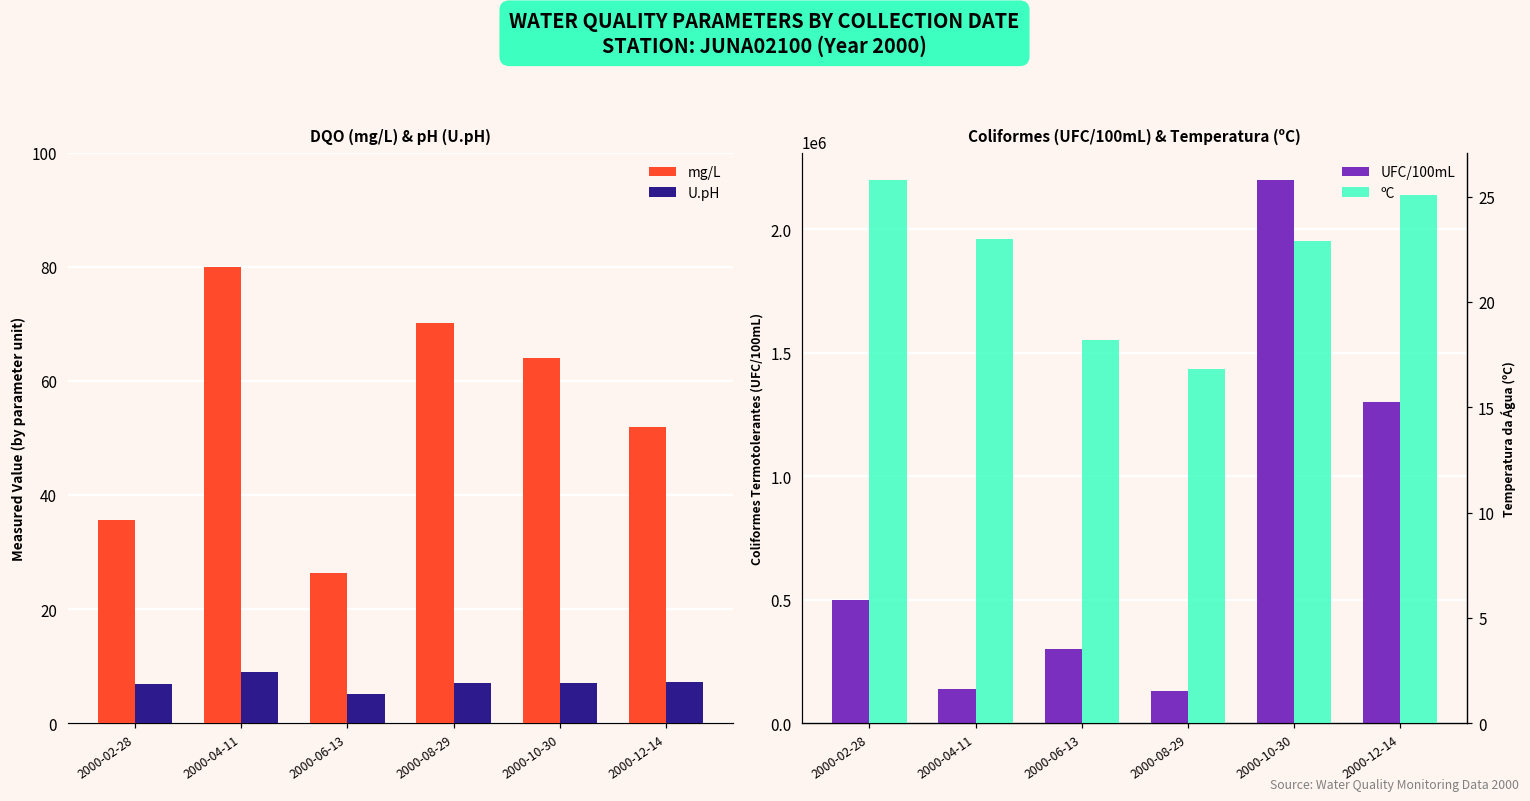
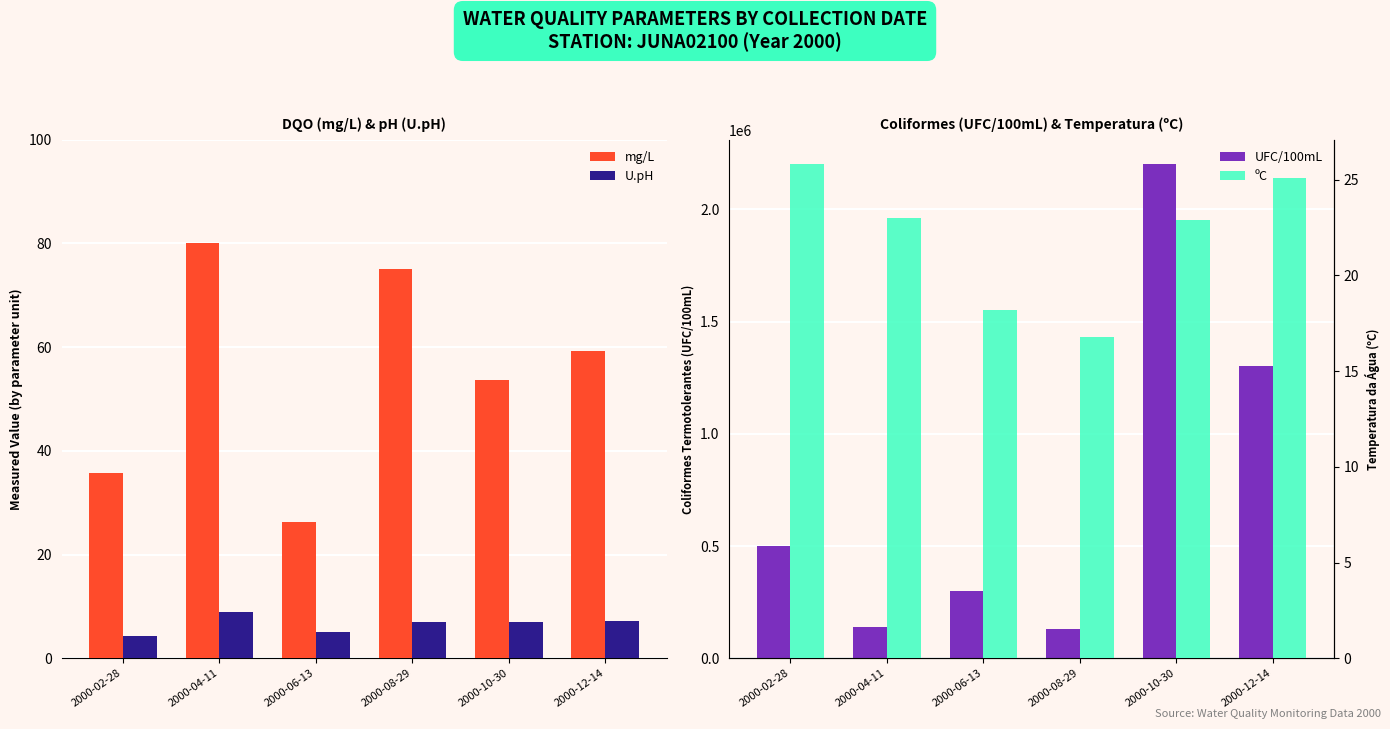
  {
    "DQO (mg/L) & pH (U.pH)": {
      "mg/L": {
        "2000-02-28": 36,
        "2000-04-11": 80,
        "2000-06-13": 26,
-       "2000-08-29": 70,
-       "2000-10-30": 64,
-       "2000-12-14": 52
+       "2000-08-29": 75,
+       "2000-10-30": 54,
+       "2000-12-14": 59
      },
      "U.pH": {
-       "2000-02-28": 7,
+       "2000-02-28": 4,
        "2000-04-11": 9,
        "2000-06-13": 5,
        "2000-08-29": 7,
        "2000-10-30": 7,
        "2000-12-14": 7
      }
    }
  }
